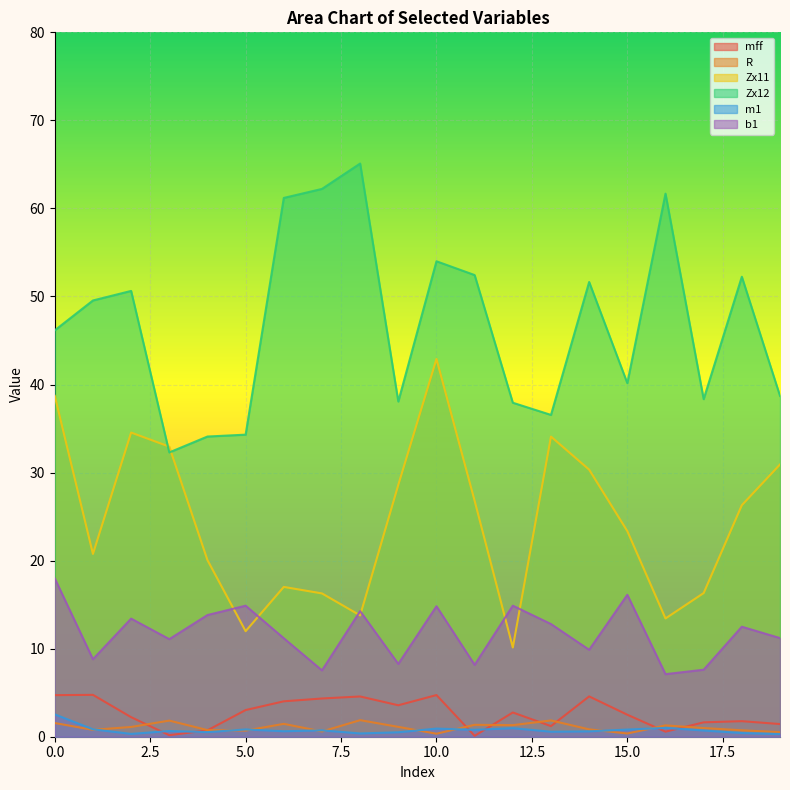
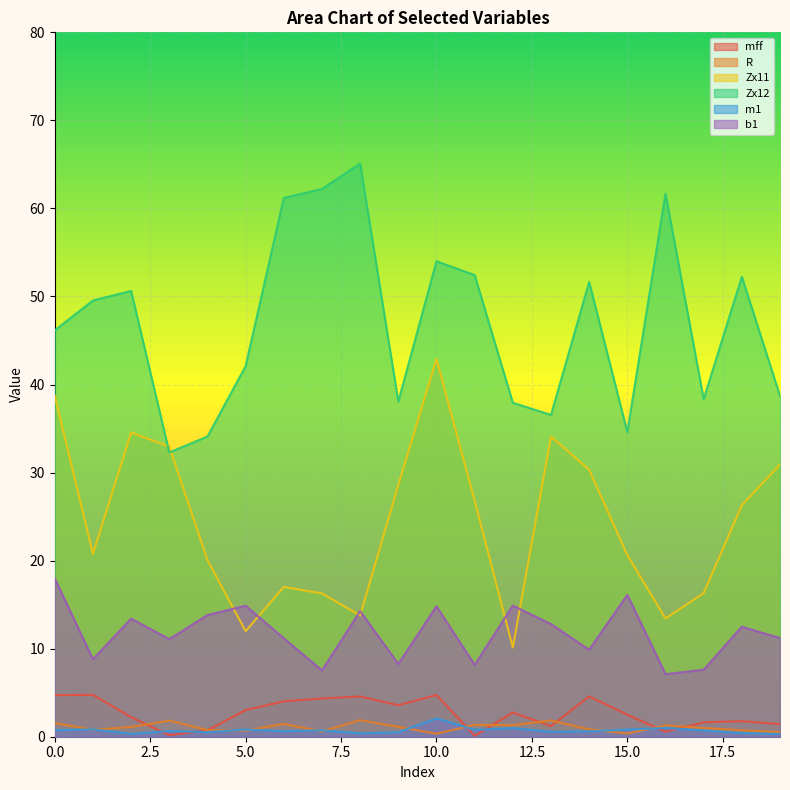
  {
    "Zx11": {
      "0.0": 39,
      "5.0": 12,
      "10.0": 43,
-     "15.0": 23
+     "15.0": 21
    },
    "Zx12": {
      "0.0": 46,
-     "5.0": 34,
+     "5.0": 42,
      "10.0": 54,
-     "15.0": 40
+     "15.0": 35
    },
    "m1": {
-     "0.0": 3,
-     "10.0": 1,
+     "0.0": 1,
+     "10.0": 2,
      "15.0": 1
    },
    "b1": {
      "0.0": 18,
      "5.0": 15,
      "10.0": 15,
      "15.0": 16
    }
  }
